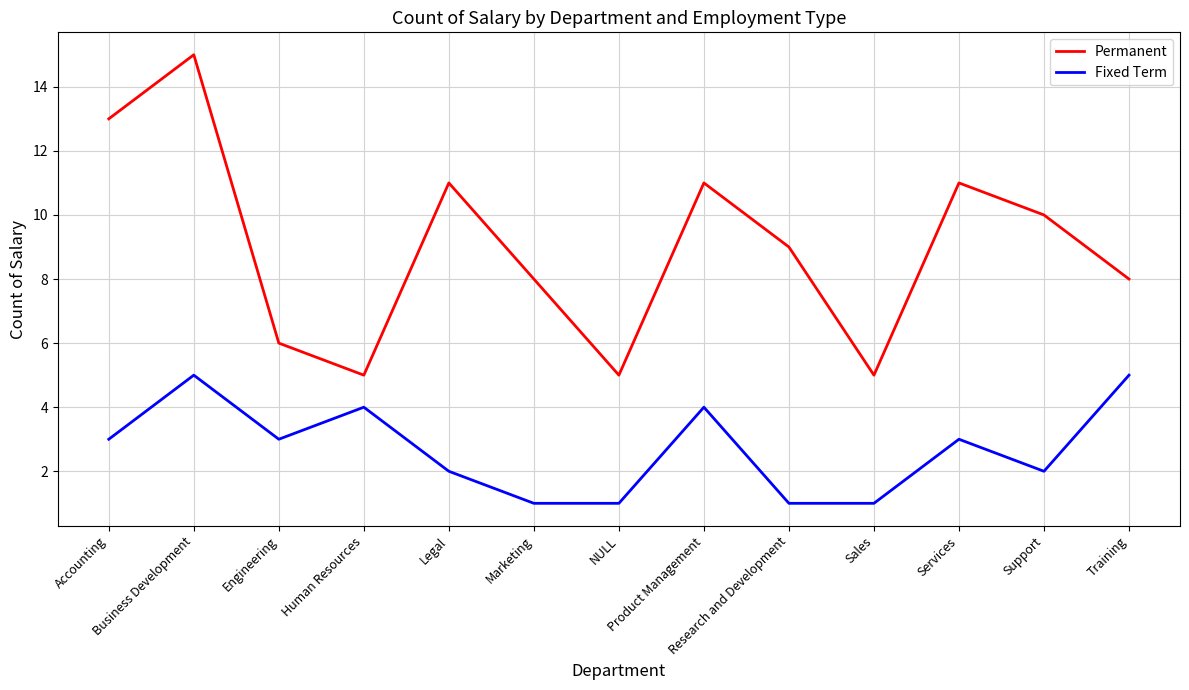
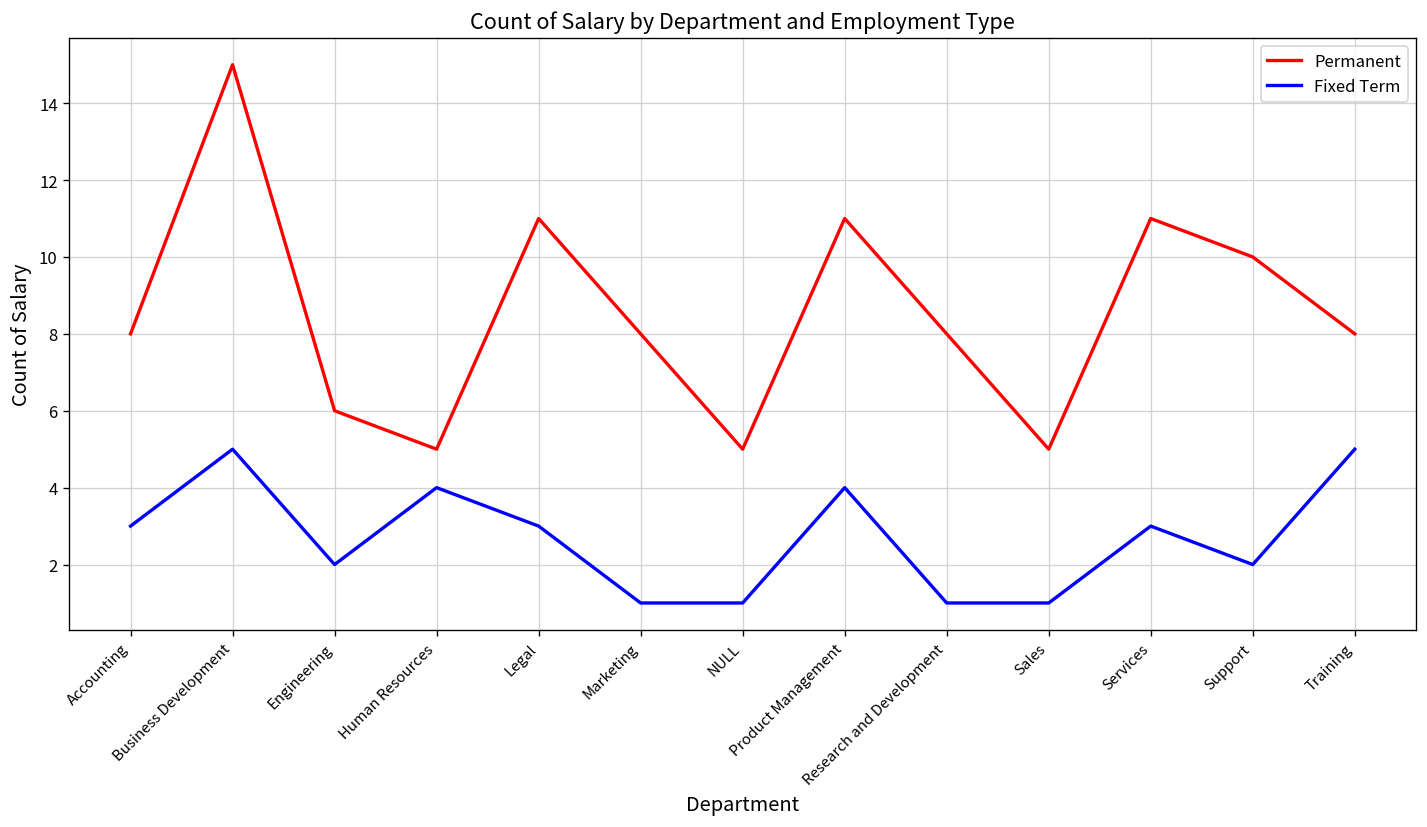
  {
    "Permanent": {
-     "Accounting": 13,
+     "Accounting": 8,
      "Business Development": 15,
      "Engineering": 6,
      "Human Resources": 5,
      "Legal": 11,
      "Marketing": 8,
      "NULL": 5,
      "Product Management": 11,
-     "Research and Development": 9,
+     "Research and Development": 8,
      "Sales": 5,
      "Services": 11,
      "Support": 10,
      "Training": 8
    },
    "Fixed Term": {
      "Accounting": 3,
      "Business Development": 5,
-     "Engineering": 3,
+     "Engineering": 2,
      "Human Resources": 4,
-     "Legal": 2,
+     "Legal": 3,
      "Marketing": 1,
      "NULL": 1,
      "Product Management": 4,
      "Research and Development": 1,
      "Sales": 1,
      "Services": 3,
      "Support": 2,
      "Training": 5
    }
  }
